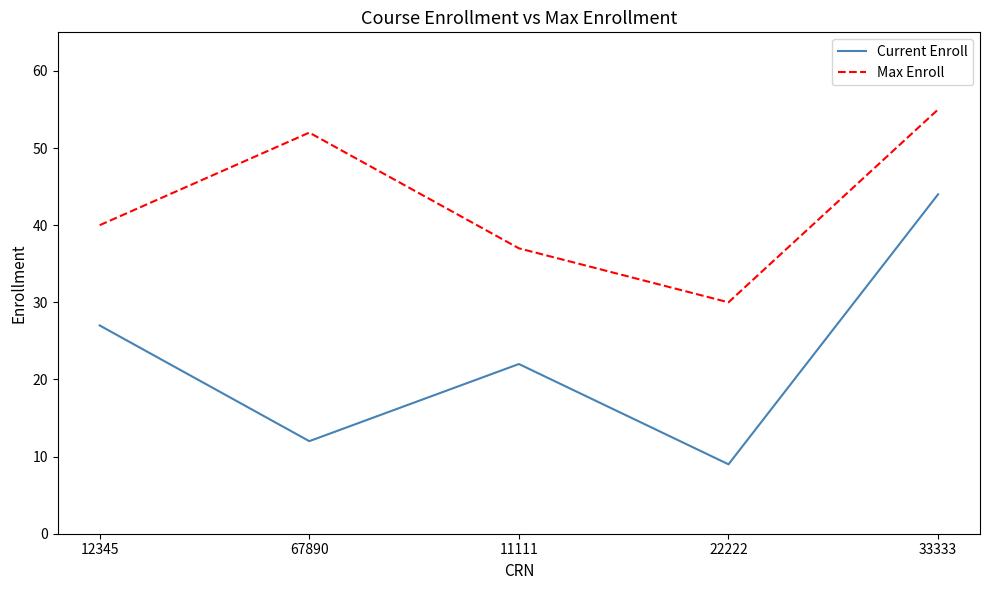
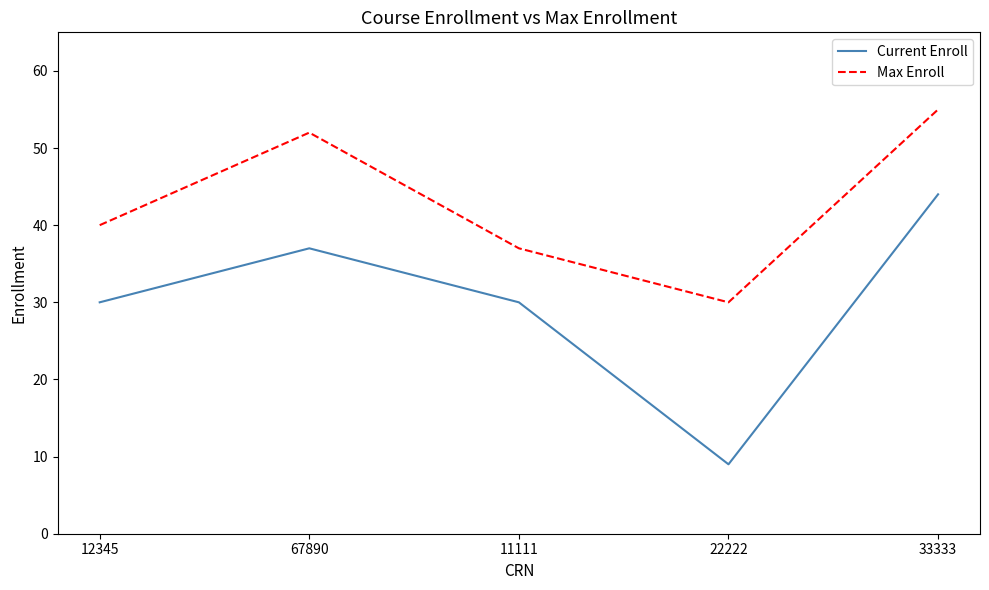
  {
    "Current Enroll": {
-     "12345": 27,
-     "67890": 12,
-     "11111": 22,
+     "12345": 30,
+     "67890": 37,
+     "11111": 30,
      "22222": 9,
      "33333": 44
    },
    "Max Enroll": {
      "12345": 40,
      "67890": 52,
      "11111": 37,
      "22222": 30,
      "33333": 55
    }
  }
